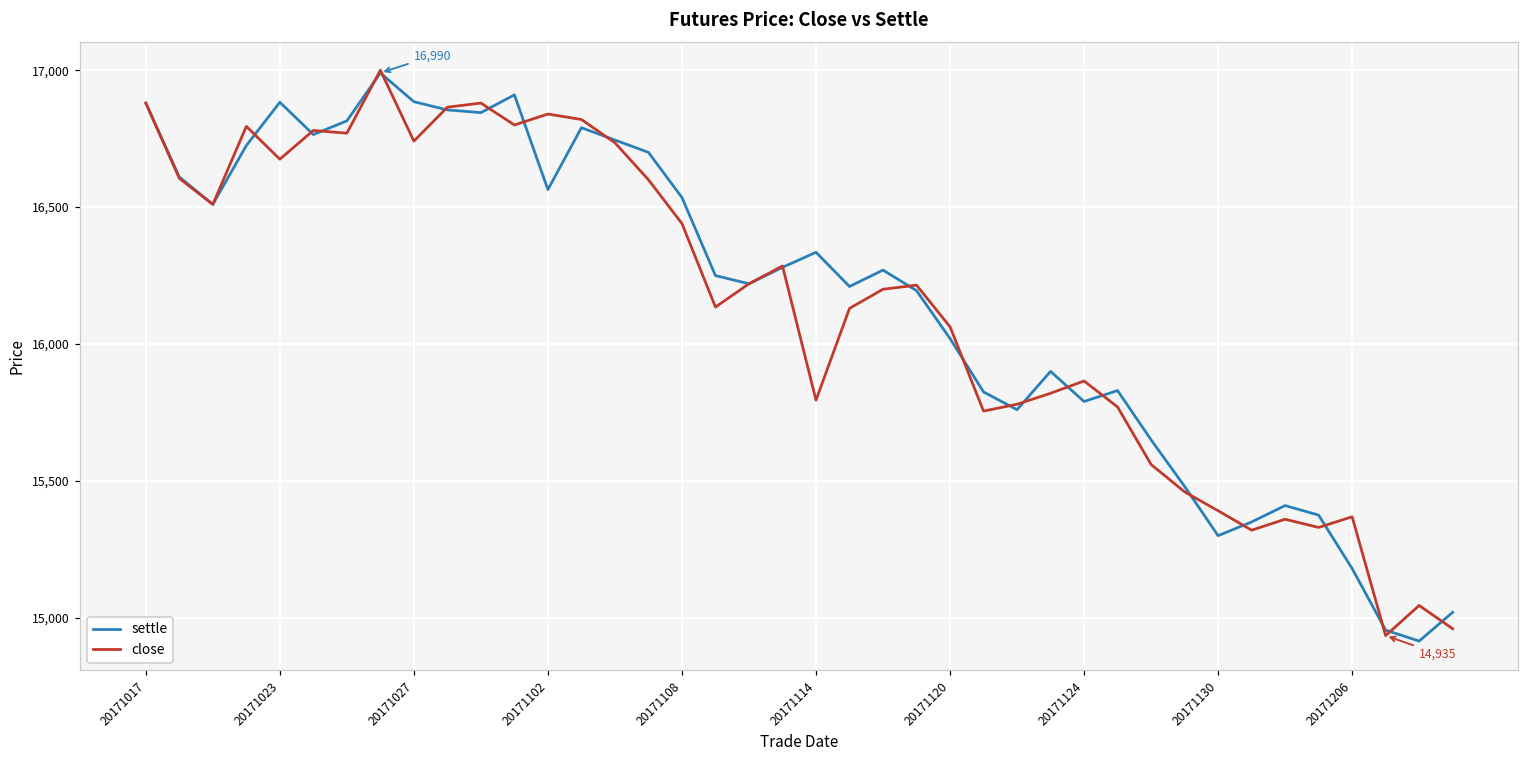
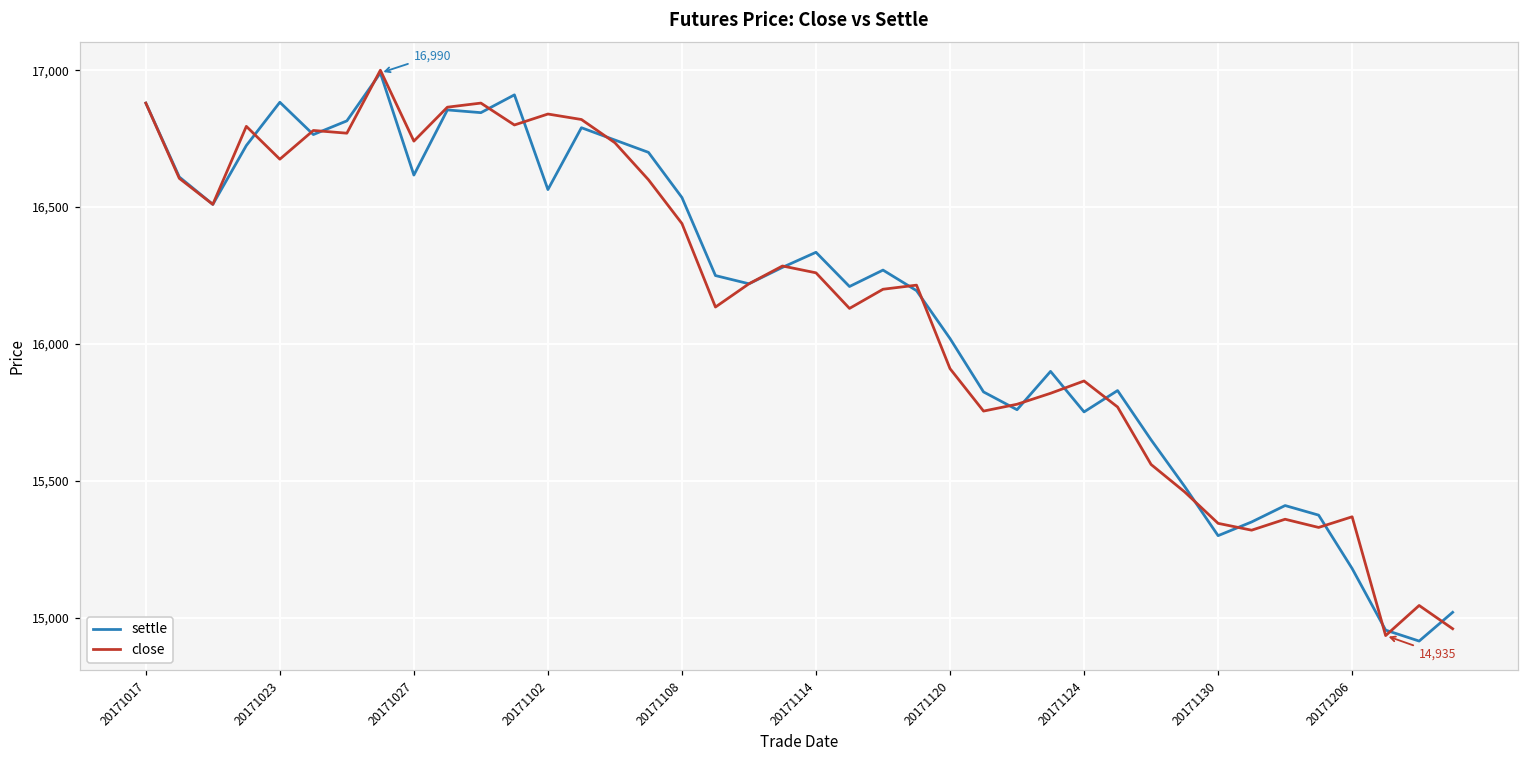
  {
    "settle": {
      "20171023": "16,880",
-     "20171027": "16,890",
+     "20171027": "16,620",
      "20171102": "16,560",
      "20171108": "16,540",
      "20171114": "16,340",
      "20171120": "16,020",
-     "20171124": "15,790",
+     "20171124": "15,750",
      "20171130": "15,300",
      "20171206": "15,180"
    },
    "close": {
      "20171023": "16,680",
      "20171027": "16,740",
      "20171102": "16,840",
      "20171108": "16,440",
-     "20171114": "15,800",
-     "20171120": "16,060",
+     "20171114": "16,260",
+     "20171120": "15,910",
      "20171124": "15,870",
-     "20171130": "15,390",
+     "20171130": "15,350",
      "20171206": "15,370"
    }
  }
